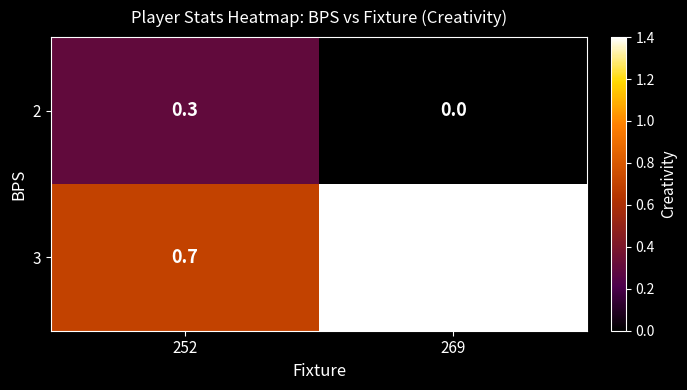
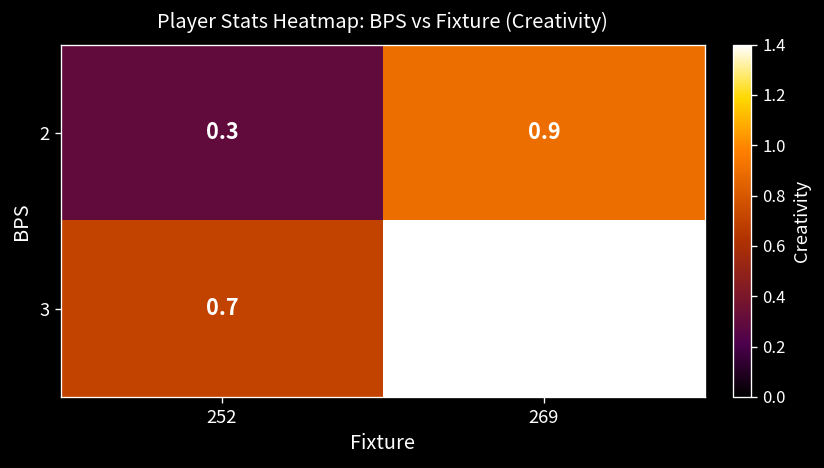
  {
    "2": {
      "252": 0.3,
-     "269": 0.0
+     "269": 0.9
    },
    "3": {
      "252": 0.7
    }
  }
